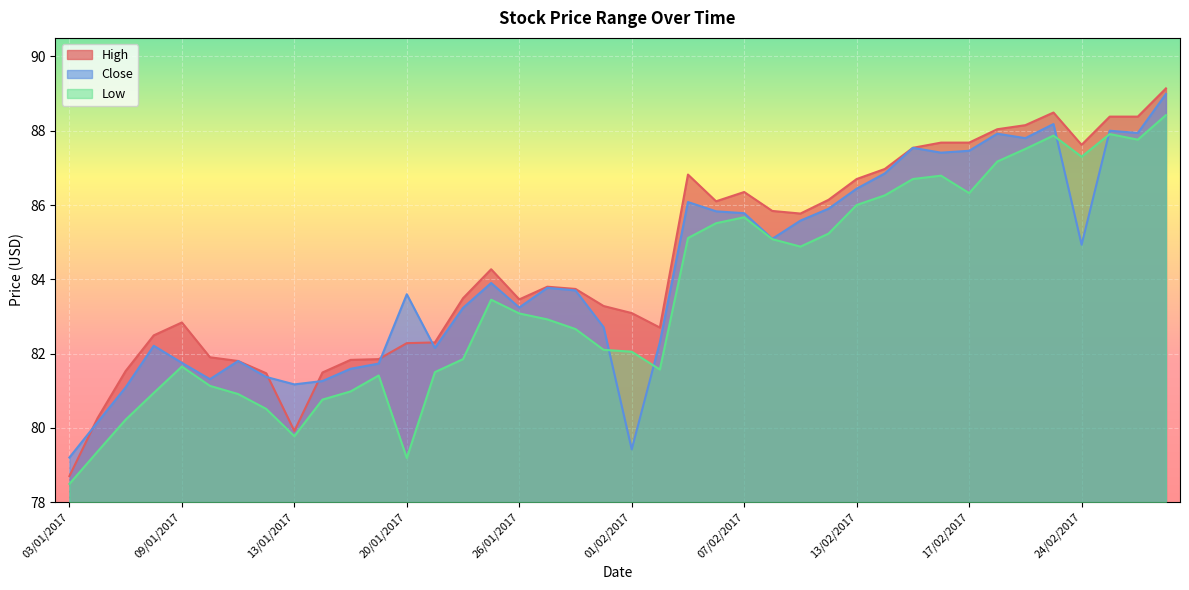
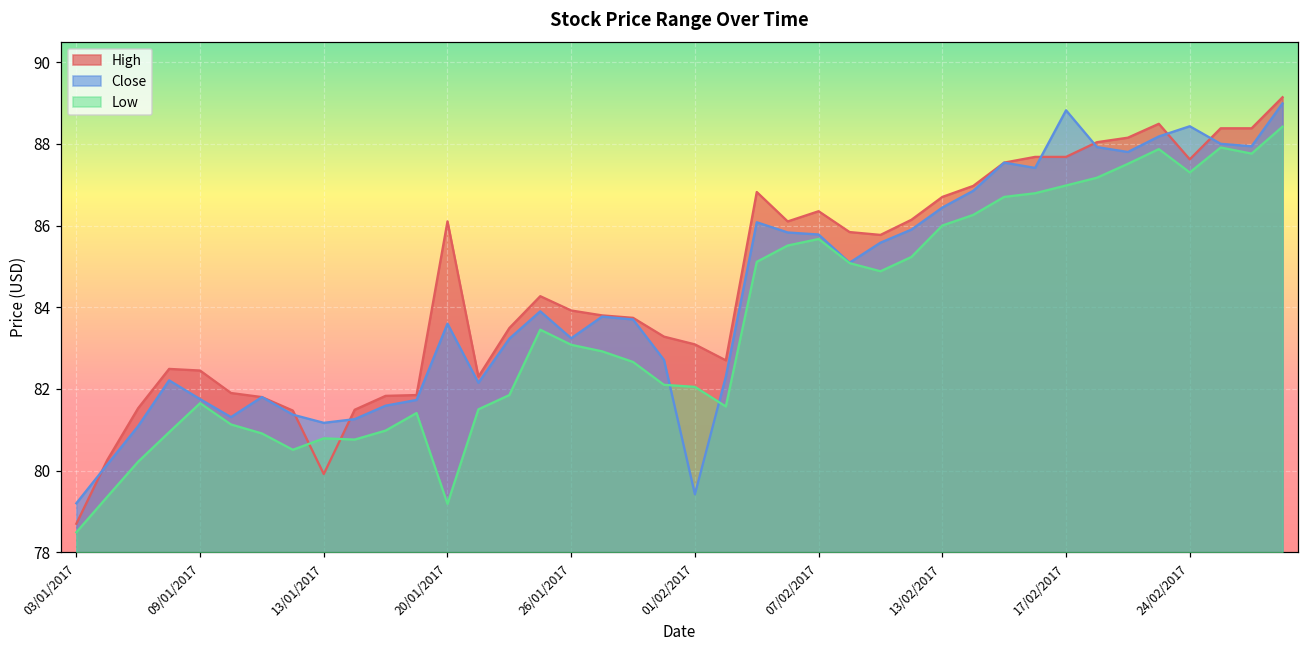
  {
    "High": {
      "03/01/2017": 78.7,
-     "09/01/2017": 82.8,
+     "09/01/2017": 82.4,
      "13/01/2017": 79.9,
-     "20/01/2017": 82.3,
-     "26/01/2017": 83.5,
+     "20/01/2017": 86.1,
+     "26/01/2017": 83.9,
      "01/02/2017": 83.1,
      "07/02/2017": 86.3,
      "13/02/2017": 86.7,
      "17/02/2017": 87.7,
      "24/02/2017": 87.6
    },
    "Close": {
      "03/01/2017": 79.2,
      "09/01/2017": 81.8,
      "13/01/2017": 81.2,
      "20/01/2017": 83.6,
      "26/01/2017": 83.2,
      "01/02/2017": 79.4,
      "07/02/2017": 85.8,
      "13/02/2017": 86.4,
-     "17/02/2017": 87.5,
-     "24/02/2017": 84.9
+     "17/02/2017": 88.8,
+     "24/02/2017": 88.4
    },
    "Low": {
      "03/01/2017": 78.5,
      "09/01/2017": 81.7,
-     "13/01/2017": 79.8,
+     "13/01/2017": 80.8,
      "20/01/2017": 79.2,
      "26/01/2017": 83.1,
      "01/02/2017": 82.1,
      "07/02/2017": 85.7,
      "13/02/2017": 86.0,
-     "17/02/2017": 86.3,
+     "17/02/2017": 87.0,
      "24/02/2017": 87.3
    }
  }
